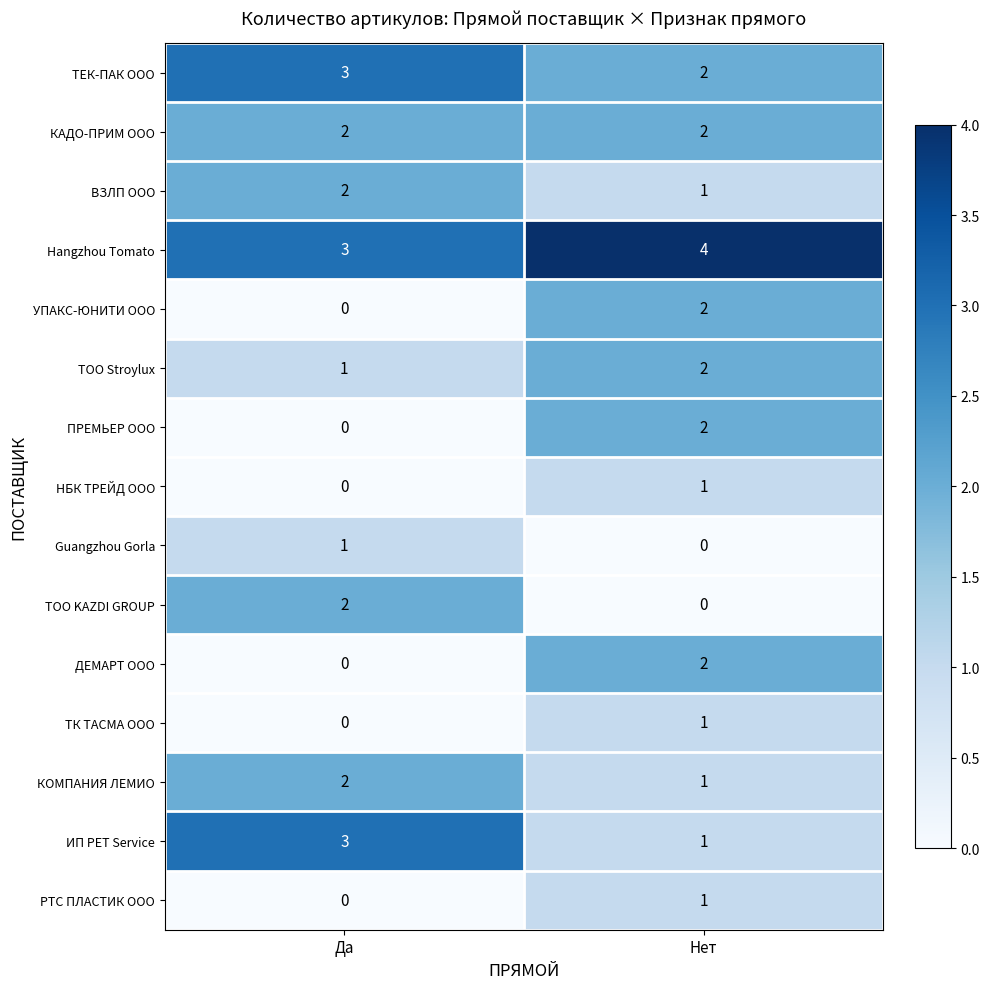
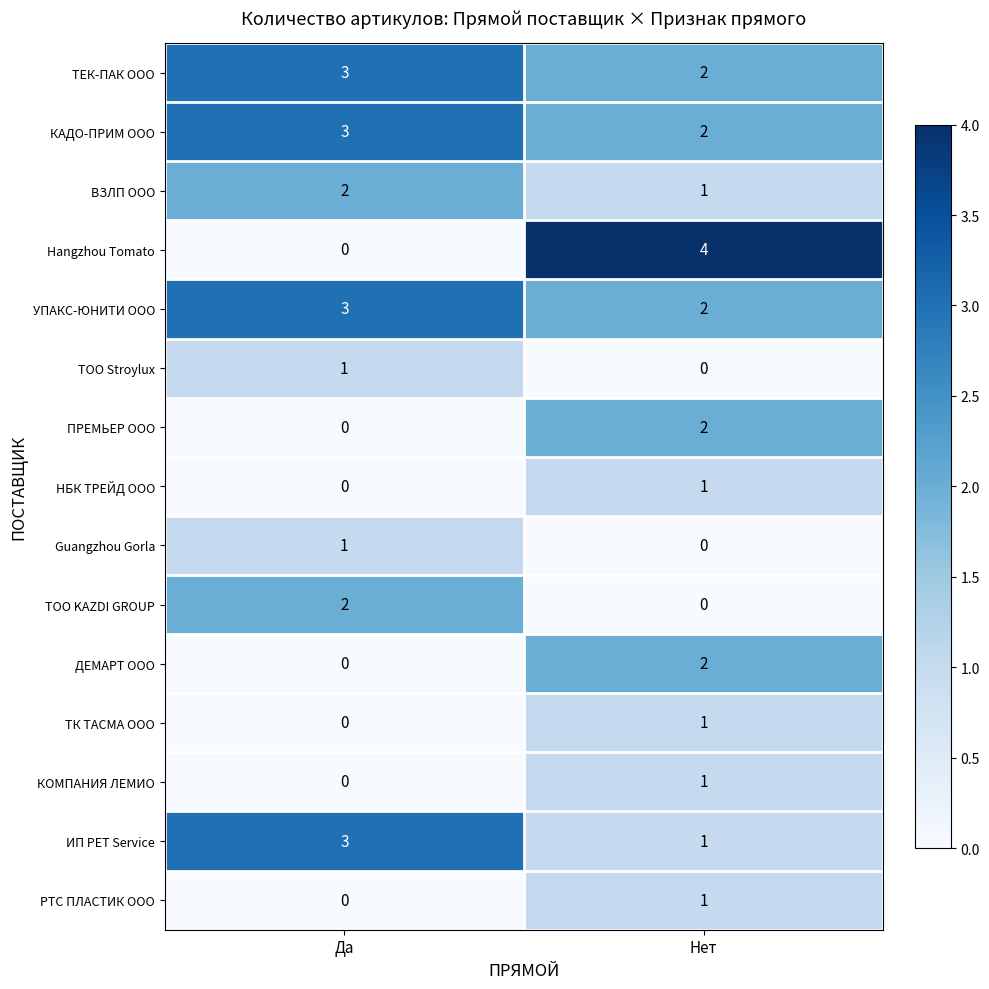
  {
    "ТЕК-ПАК ООО": {
      "Да": 3,
      "Нет": 2
    },
    "КАДО-ПРИМ ООО": {
-     "Да": 2,
+     "Да": 3,
      "Нет": 2
    },
    "ВЗЛП ООО": {
      "Да": 2,
      "Нет": 1
    },
    "Hangzhou Tomato": {
-     "Да": 3,
+     "Да": 0,
      "Нет": 4
    },
    "УПАКС-ЮНИТИ ООО": {
-     "Да": 0,
+     "Да": 3,
      "Нет": 2
    },
    "ТОО Stroylux": {
      "Да": 1,
-     "Нет": 2
+     "Нет": 0
    },
    "ПРЕМЬЕР ООО": {
      "Да": 0,
      "Нет": 2
    },
    "НБК ТРЕЙД ООО": {
      "Да": 0,
      "Нет": 1
    },
    "Guangzhou Gorla": {
      "Да": 1,
      "Нет": 0
    },
    "ТОО KAZDI GROUP": {
      "Да": 2,
      "Нет": 0
    },
    "ДЕМАРТ ООО": {
      "Да": 0,
      "Нет": 2
    },
    "ТК ТАСМА ООО": {
      "Да": 0,
      "Нет": 1
    },
    "КОМПАНИЯ ЛЕМИО": {
-     "Да": 2,
+     "Да": 0,
      "Нет": 1
    },
    "ИП PET Service": {
      "Да": 3,
      "Нет": 1
    },
    "РТС ПЛАСТИК ООО": {
      "Да": 0,
      "Нет": 1
    }
  }
